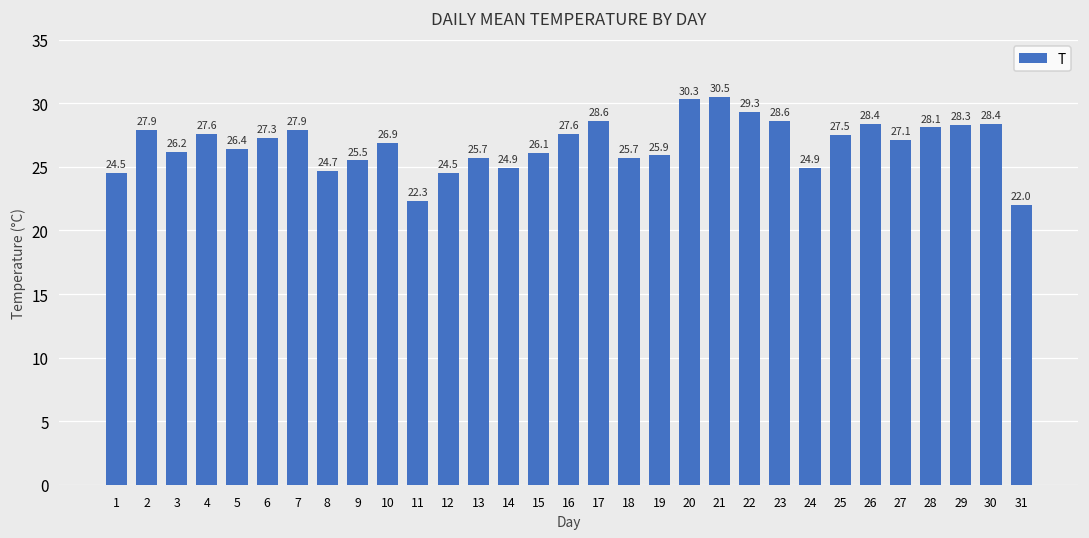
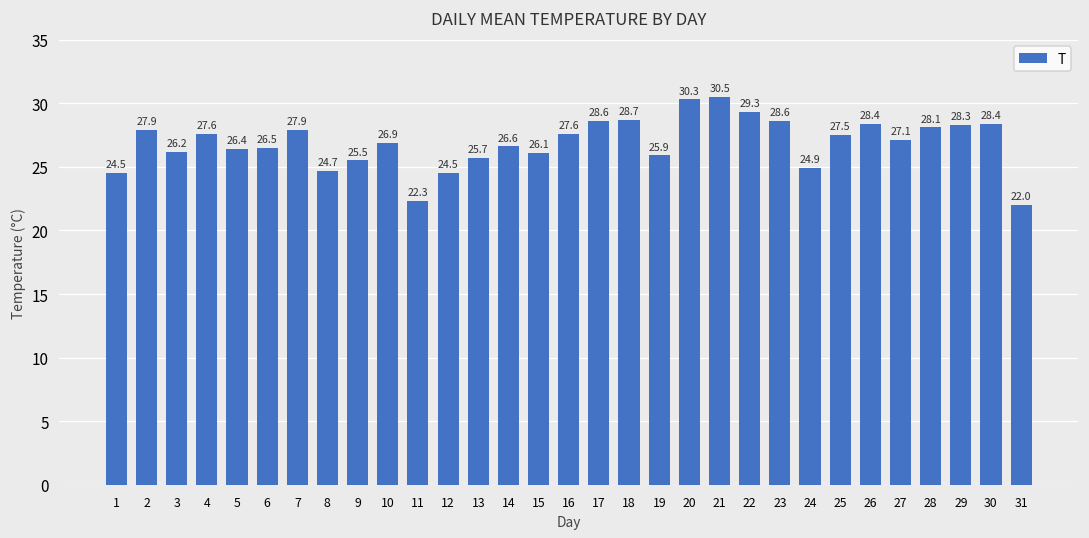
  {
    "1": 24.5,
    "2": 27.9,
    "3": 26.2,
    "4": 27.6,
    "5": 26.4,
-   "6": 27.3,
+   "6": 26.5,
    "7": 27.9,
    "8": 24.7,
    "9": 25.5,
    "10": 26.9,
    "11": 22.3,
    "12": 24.5,
    "13": 25.7,
-   "14": 24.9,
+   "14": 26.6,
    "15": 26.1,
    "16": 27.6,
    "17": 28.6,
-   "18": 25.7,
+   "18": 28.7,
    "19": 25.9,
    "20": 30.3,
    "21": 30.5,
    "22": 29.3,
    "23": 28.6,
    "24": 24.9,
    "25": 27.5,
    "26": 28.4,
    "27": 27.1,
    "28": 28.1,
    "29": 28.3,
    "30": 28.4,
    "31": 22.0
  }
